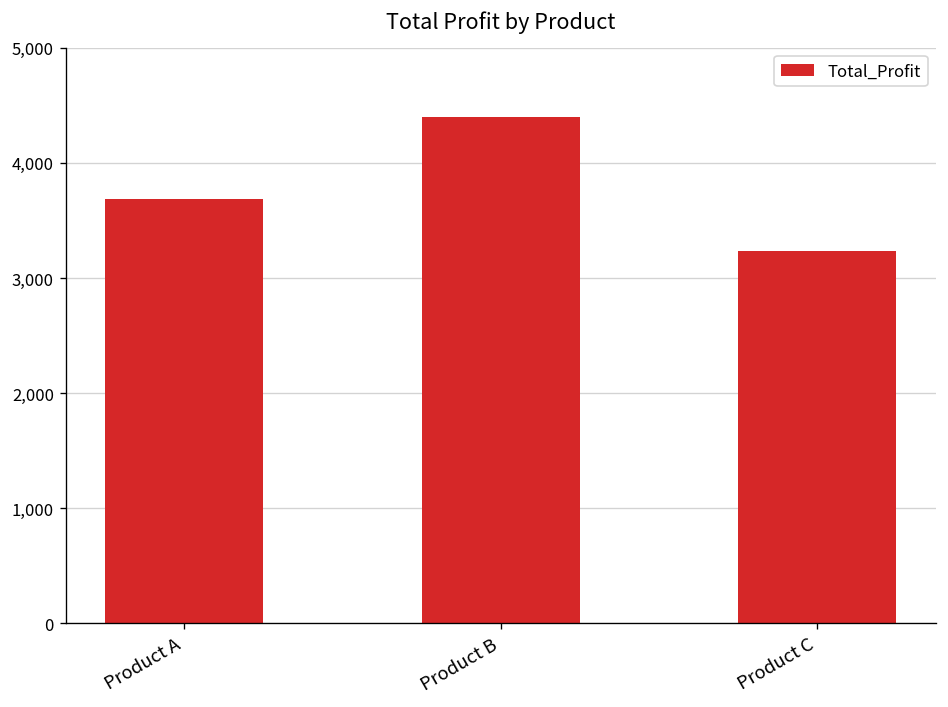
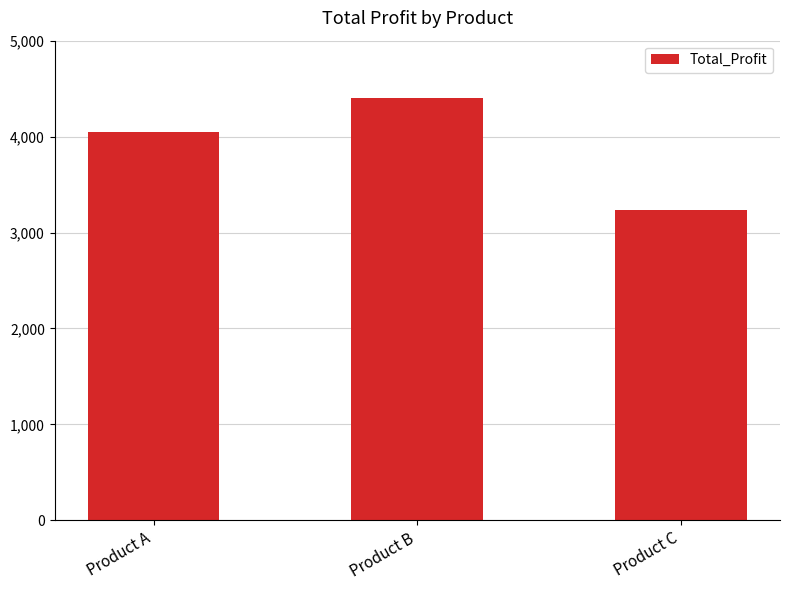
  {
-   "Product A": "3,700",
+   "Product A": "4,100",
    "Product B": "4,400",
    "Product C": "3,200"
  }
